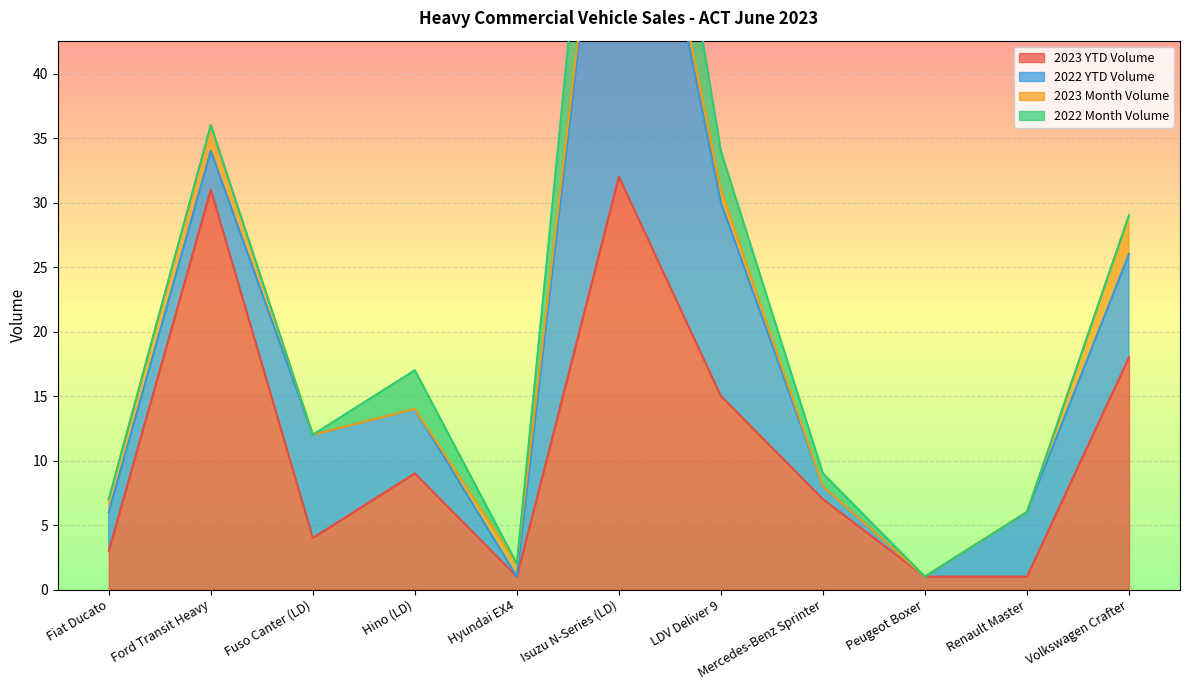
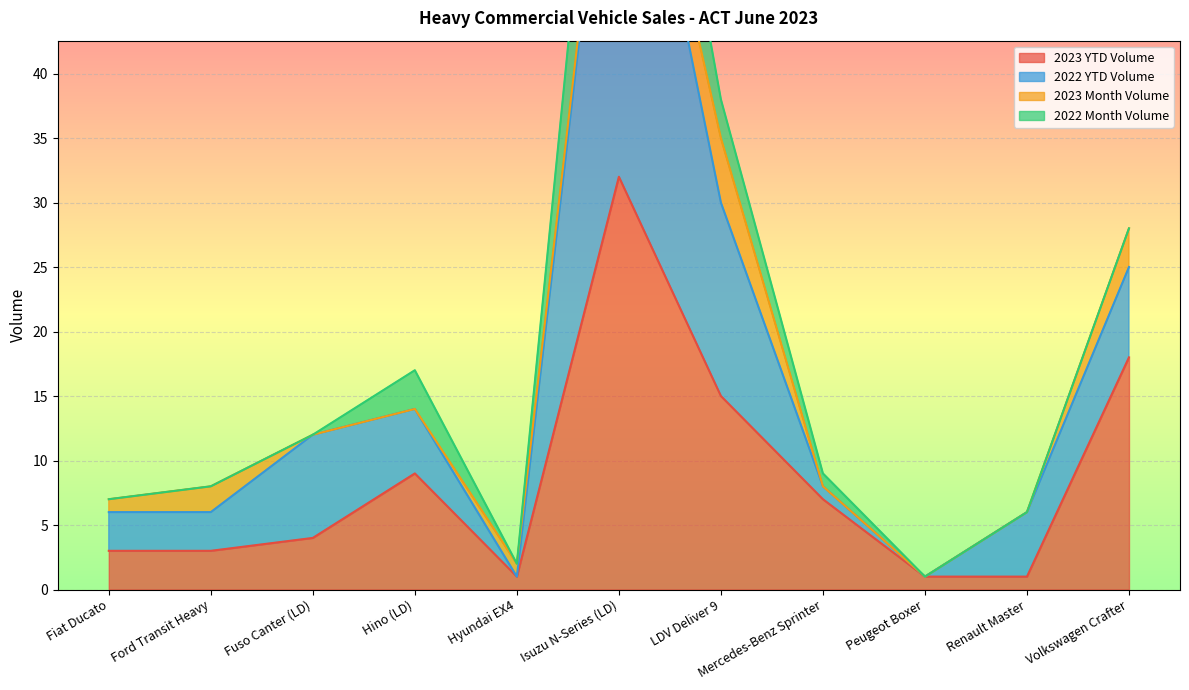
  {
    "2023 YTD Volume": {
      "Fiat Ducato": 3,
-     "Ford Transit Heavy": 31,
+     "Ford Transit Heavy": 3,
      "Fuso Canter (LD)": 4,
      "Hino (LD)": 9,
      "Isuzu N-Series (LD)": 32,
      "LDV Deliver 9": 15,
      "Mercedes-Benz Sprinter": 7,
      "Renault Master": 1,
      "Volkswagen Crafter": 18
    },
    "2022 YTD Volume": {
      "Fiat Ducato": 3,
      "Ford Transit Heavy": 3,
      "LDV Deliver 9": 15,
-     "Volkswagen Crafter": 8
+     "Volkswagen Crafter": 7
    },
    "2023 Month Volume": {
-     "LDV Deliver 9": 1
+     "LDV Deliver 9": 5
    },
    "2022 Month Volume": {
      "Hino (LD)": 3,
      "LDV Deliver 9": 3,
      "Mercedes-Benz Sprinter": 1
    }
  }
